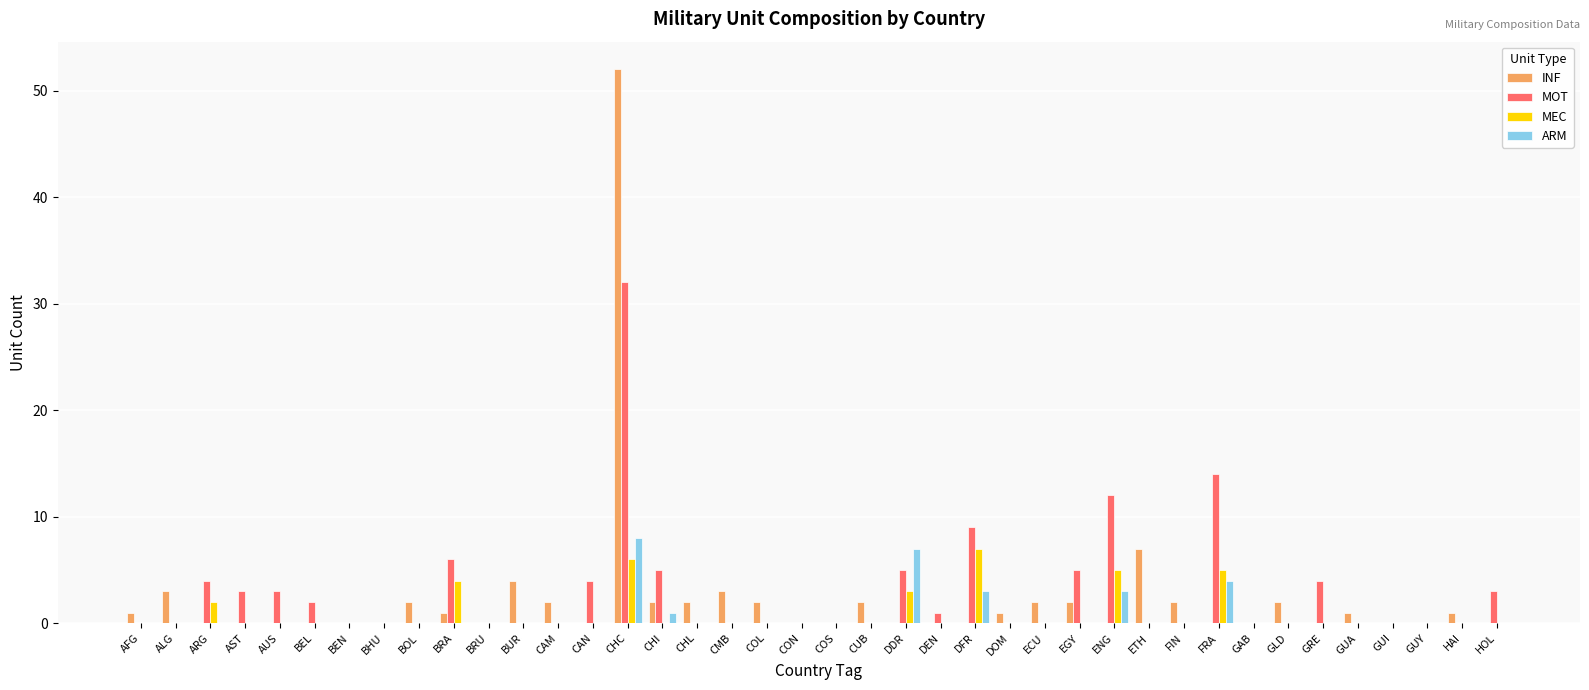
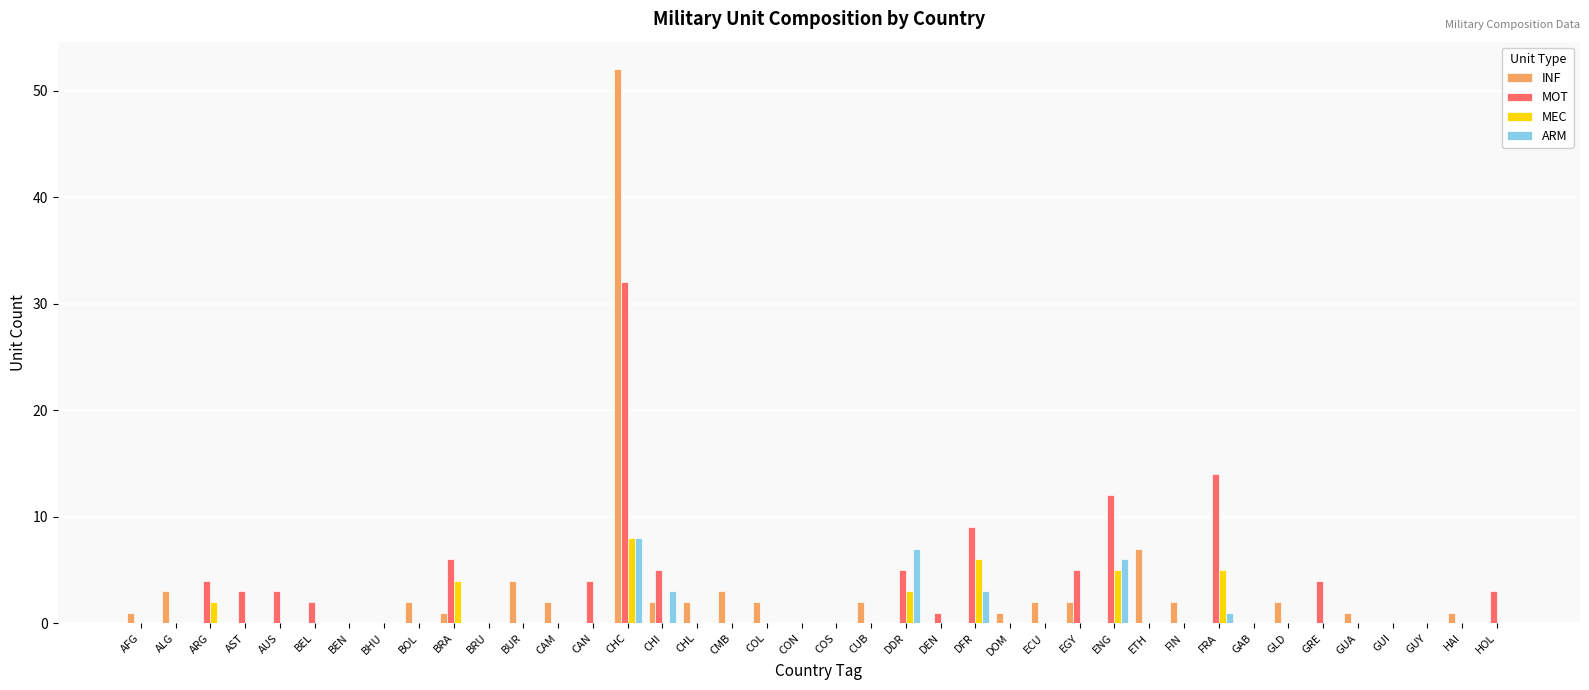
  {
    "MEC": {
      "AFG": 0,
      "ALG": 0,
      "ARG": 2,
      "AST": 0,
      "AUS": 0,
      "BEL": 0,
      "BEN": 0,
      "BHU": 0,
      "BOL": 0,
      "BRA": 4,
      "BRU": 0,
      "BUR": 0,
      "CAM": 0,
      "CAN": 0,
-     "CHC": 6,
+     "CHC": 8,
      "CHI": 0,
      "CHL": 0,
      "CMB": 0,
      "COL": 0,
      "CON": 0,
      "COS": 0,
      "CUB": 0,
      "DDR": 3,
      "DEN": 0,
-     "DFR": 7,
+     "DFR": 6,
      "DOM": 0,
      "ECU": 0,
      "EGY": 0,
      "ENG": 5,
      "ETH": 0,
      "FIN": 0,
      "FRA": 5,
      "GAB": 0,
      "GLD": 0,
      "GRE": 0,
      "GUA": 0,
      "GUI": 0,
      "GUY": 0,
      "HAI": 0,
      "HOL": 0
    },
    "ARM": {
      "AFG": 0,
      "ALG": 0,
      "ARG": 0,
      "AST": 0,
      "AUS": 0,
      "BEL": 0,
      "BEN": 0,
      "BHU": 0,
      "BOL": 0,
      "BRA": 0,
      "BRU": 0,
      "BUR": 0,
      "CAM": 0,
      "CAN": 0,
      "CHC": 8,
-     "CHI": 1,
+     "CHI": 3,
      "CHL": 0,
      "CMB": 0,
      "COL": 0,
      "CON": 0,
      "COS": 0,
      "CUB": 0,
      "DDR": 7,
      "DEN": 0,
      "DFR": 3,
      "DOM": 0,
      "ECU": 0,
      "EGY": 0,
-     "ENG": 3,
+     "ENG": 6,
      "ETH": 0,
      "FIN": 0,
-     "FRA": 4,
+     "FRA": 1,
      "GAB": 0,
      "GLD": 0,
      "GRE": 0,
      "GUA": 0,
      "GUI": 0,
      "GUY": 0,
      "HAI": 0,
      "HOL": 0
    }
  }
